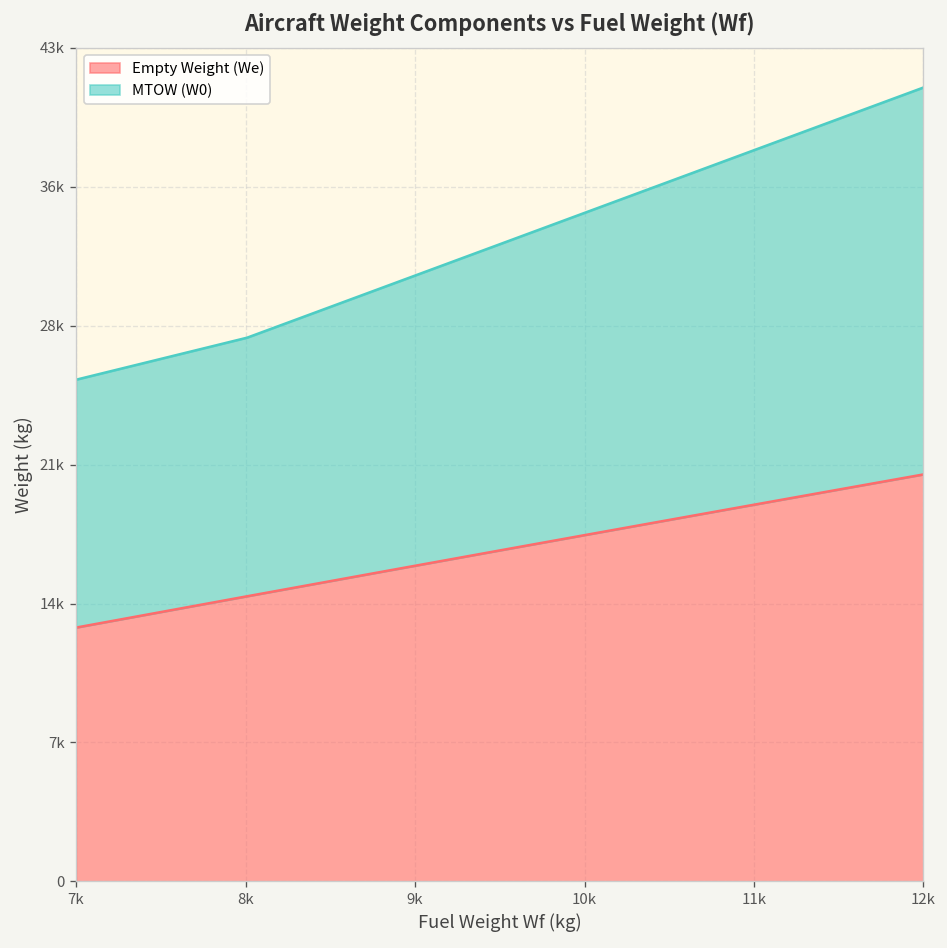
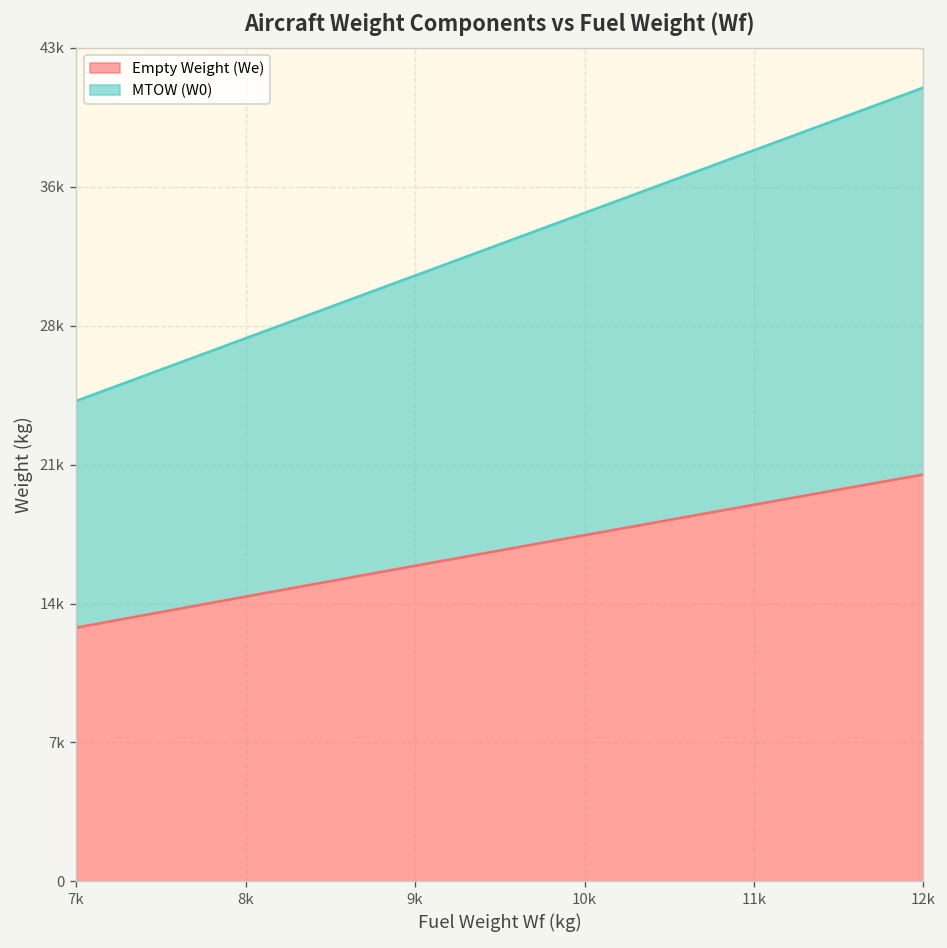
  {
    "Empty Weight (We)": {
      "7k": 13200,
      "12k": 21200
    },
    "MTOW (W0)": {
-     "7k": 26100,
+     "7k": 25000,
      "12k": 41300
    }
  }
